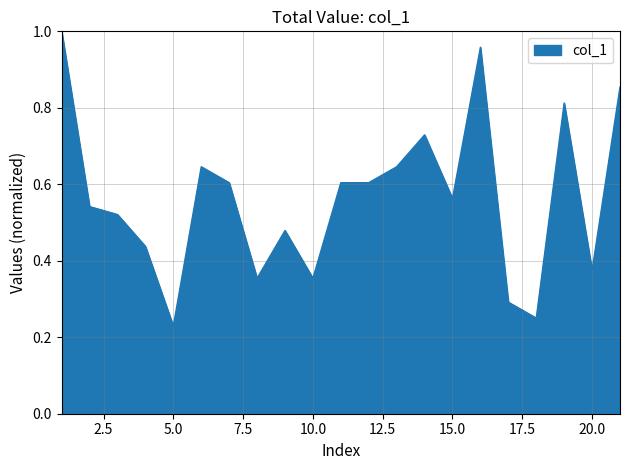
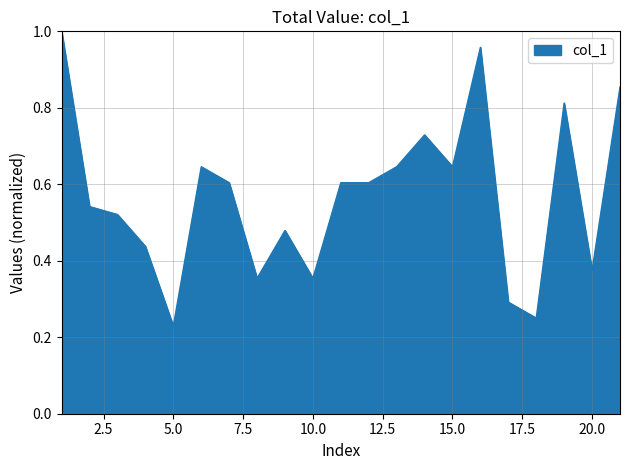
  {
    "5.0": 0.23,
    "10.0": 0.35,
-   "15.0": 0.56,
+   "15.0": 0.65,
    "20.0": 0.38
  }
